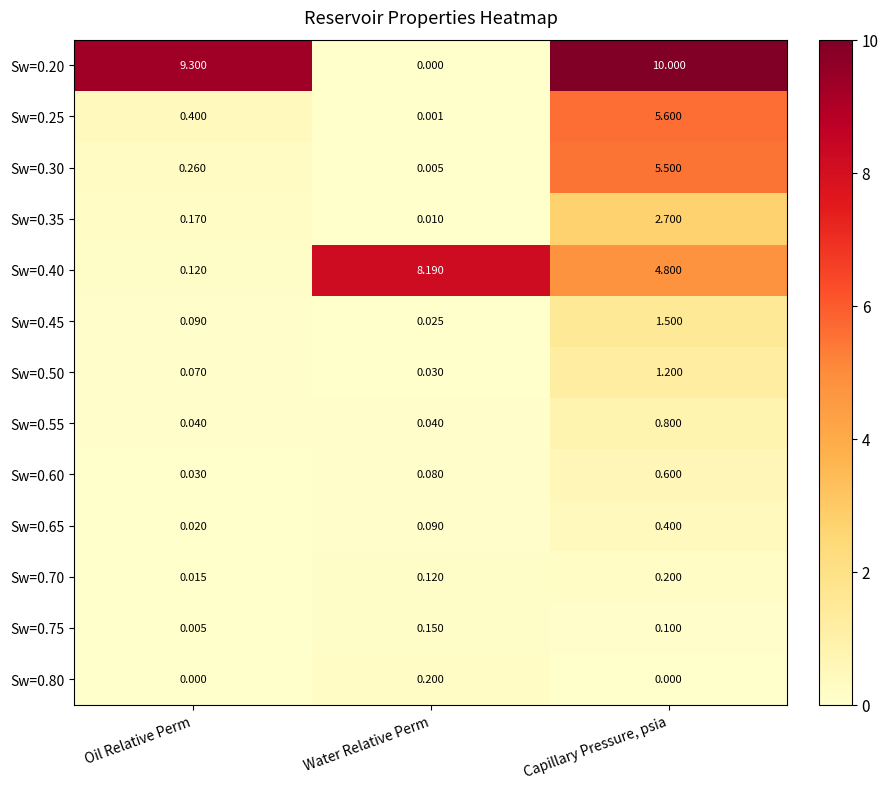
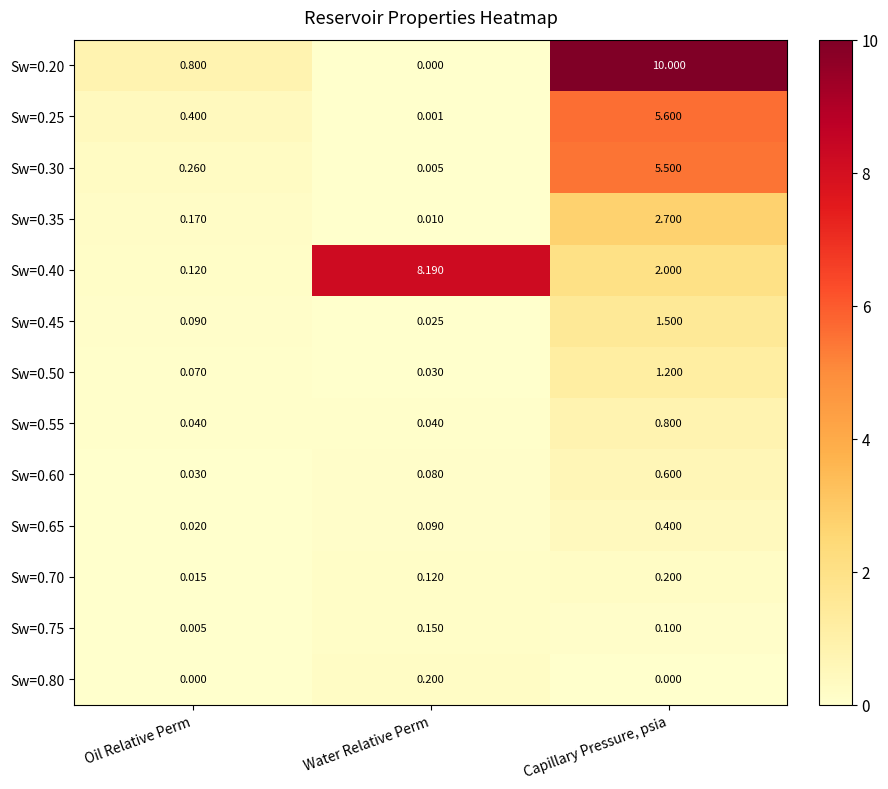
  {
    "Sw=0.20": {
-     "Oil Relative Perm": 9.300,
+     "Oil Relative Perm": 0.800,
      "Water Relative Perm": 0.000,
      "Capillary Pressure, psia": 10.000
    },
    "Sw=0.25": {
      "Oil Relative Perm": 0.400,
      "Water Relative Perm": 0.001,
      "Capillary Pressure, psia": 5.600
    },
    "Sw=0.30": {
      "Oil Relative Perm": 0.260,
      "Water Relative Perm": 0.005,
      "Capillary Pressure, psia": 5.500
    },
    "Sw=0.35": {
      "Oil Relative Perm": 0.170,
      "Water Relative Perm": 0.010,
      "Capillary Pressure, psia": 2.700
    },
    "Sw=0.40": {
      "Oil Relative Perm": 0.120,
      "Water Relative Perm": 8.190,
-     "Capillary Pressure, psia": 4.800
+     "Capillary Pressure, psia": 2.000
    },
    "Sw=0.45": {
      "Oil Relative Perm": 0.090,
      "Water Relative Perm": 0.025,
      "Capillary Pressure, psia": 1.500
    },
    "Sw=0.50": {
      "Oil Relative Perm": 0.070,
      "Water Relative Perm": 0.030,
      "Capillary Pressure, psia": 1.200
    },
    "Sw=0.55": {
      "Oil Relative Perm": 0.040,
      "Water Relative Perm": 0.040,
      "Capillary Pressure, psia": 0.800
    },
    "Sw=0.60": {
      "Oil Relative Perm": 0.030,
      "Water Relative Perm": 0.080,
      "Capillary Pressure, psia": 0.600
    },
    "Sw=0.65": {
      "Oil Relative Perm": 0.020,
      "Water Relative Perm": 0.090,
      "Capillary Pressure, psia": 0.400
    },
    "Sw=0.70": {
      "Oil Relative Perm": 0.015,
      "Water Relative Perm": 0.120,
      "Capillary Pressure, psia": 0.200
    },
    "Sw=0.75": {
      "Oil Relative Perm": 0.005,
      "Water Relative Perm": 0.150,
      "Capillary Pressure, psia": 0.100
    },
    "Sw=0.80": {
      "Oil Relative Perm": 0.000,
      "Water Relative Perm": 0.200,
      "Capillary Pressure, psia": 0.000
    }
  }
